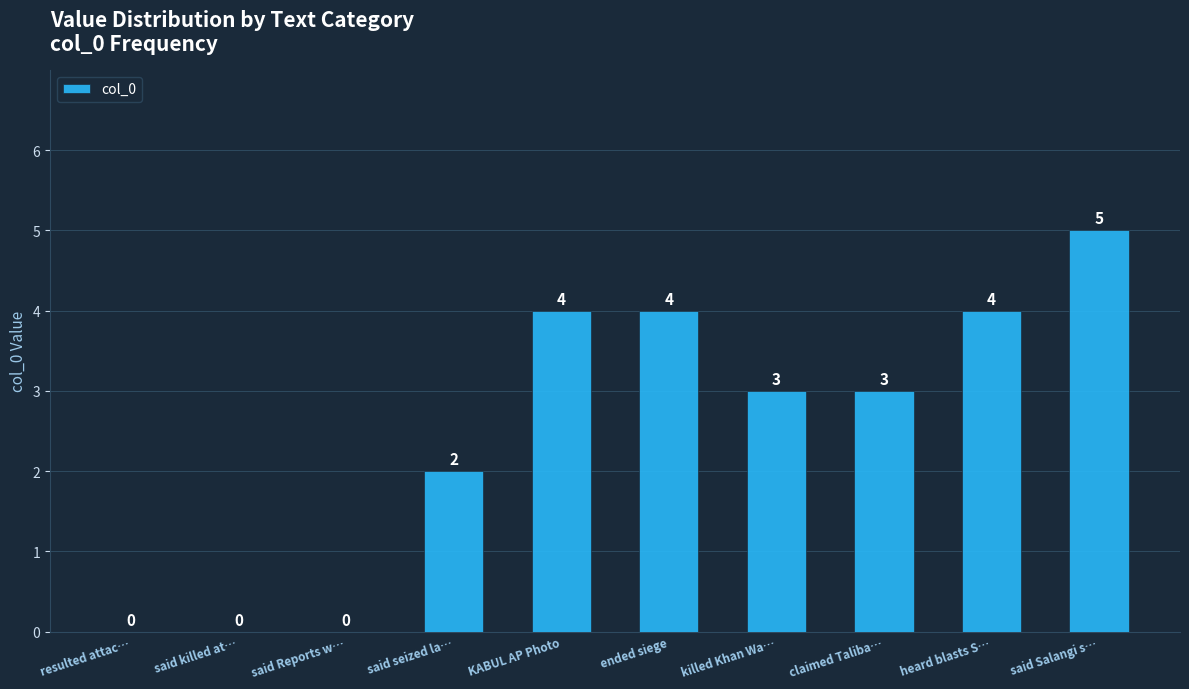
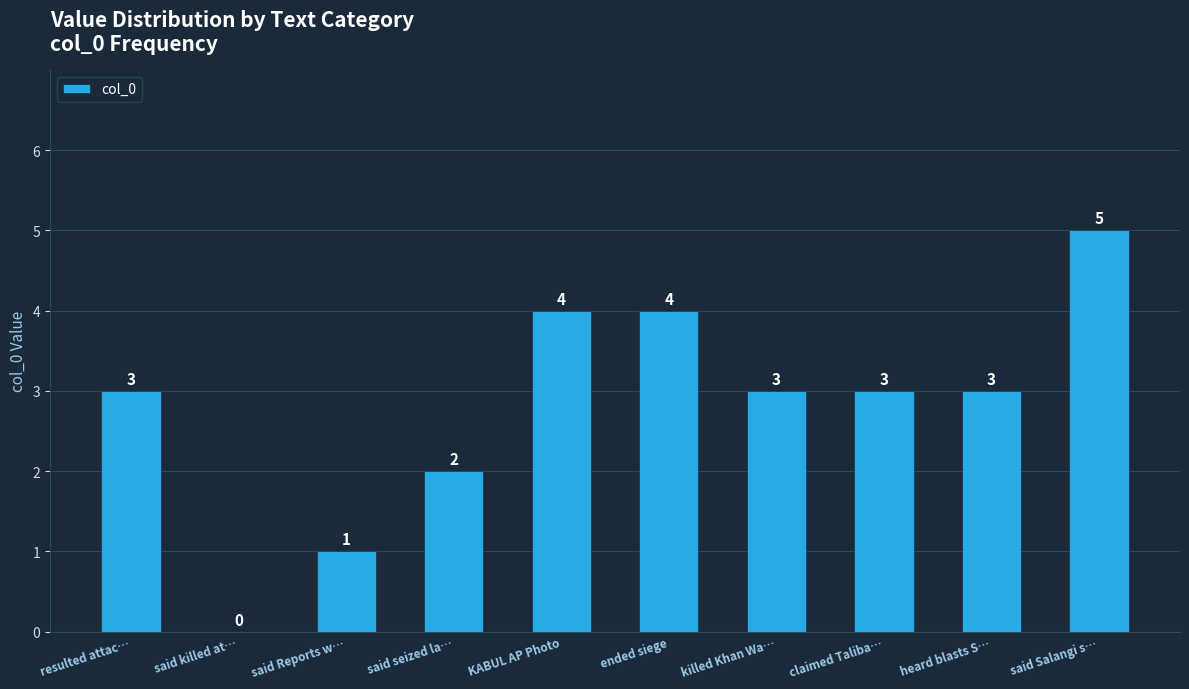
  {
-   "resulted attac…": 0,
+   "resulted attac…": 3,
    "said killed at…": 0,
-   "said Reports w…": 0,
+   "said Reports w…": 1,
    "said seized la…": 2,
    "KABUL AP Photo": 4,
    "ended siege": 4,
    "killed Khan Wa…": 3,
    "claimed Taliba…": 3,
-   "heard blasts S…": 4,
+   "heard blasts S…": 3,
    "said Salangi s…": 5
  }
